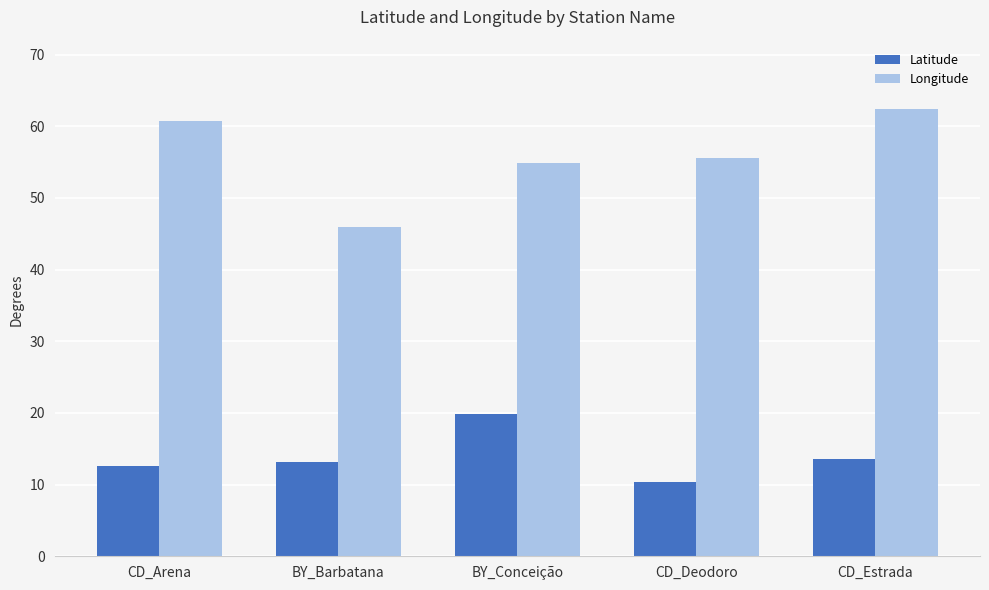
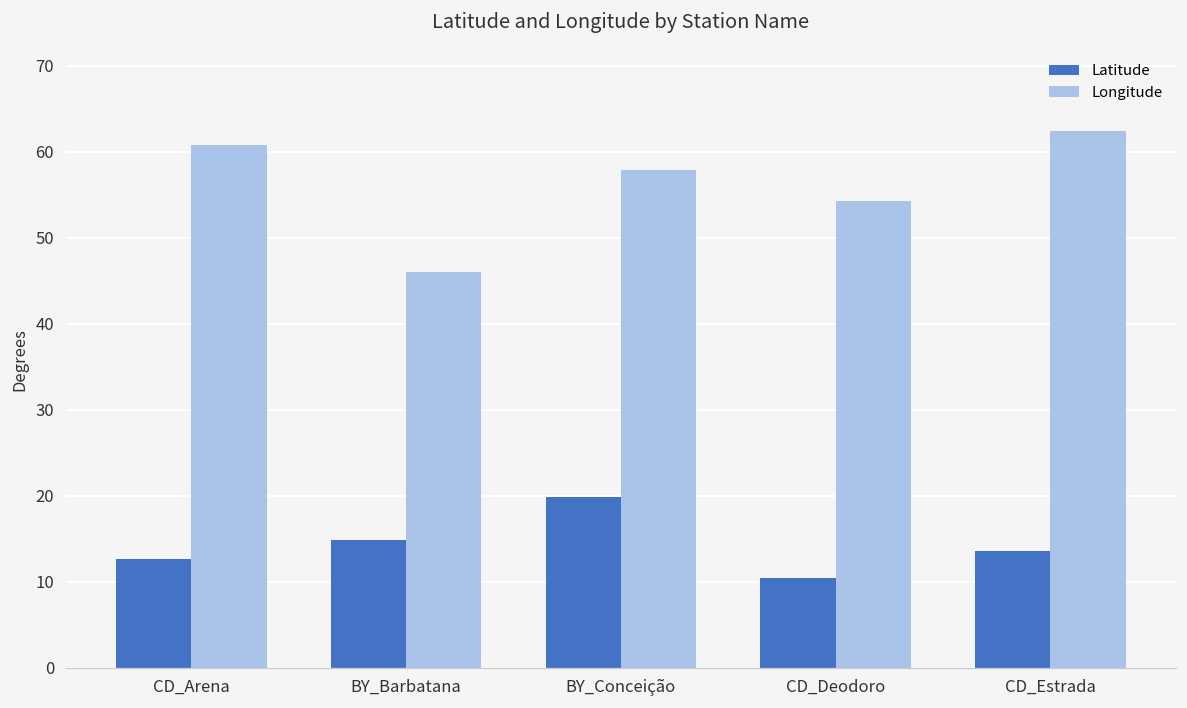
  {
    "Latitude": {
      "CD_Arena": 13,
-     "BY_Barbatana": 13,
+     "BY_Barbatana": 15,
      "BY_Conceição": 20,
      "CD_Deodoro": 10,
      "CD_Estrada": 14
    },
    "Longitude": {
      "CD_Arena": 61,
      "BY_Barbatana": 46,
-     "BY_Conceição": 55,
-     "CD_Deodoro": 56,
+     "BY_Conceição": 58,
+     "CD_Deodoro": 54,
      "CD_Estrada": 62
    }
  }
